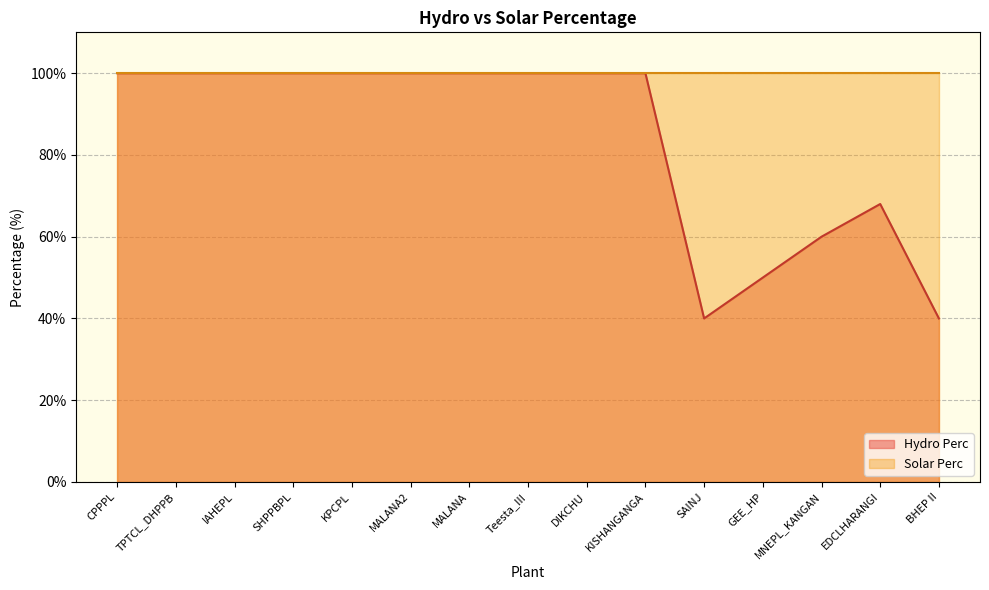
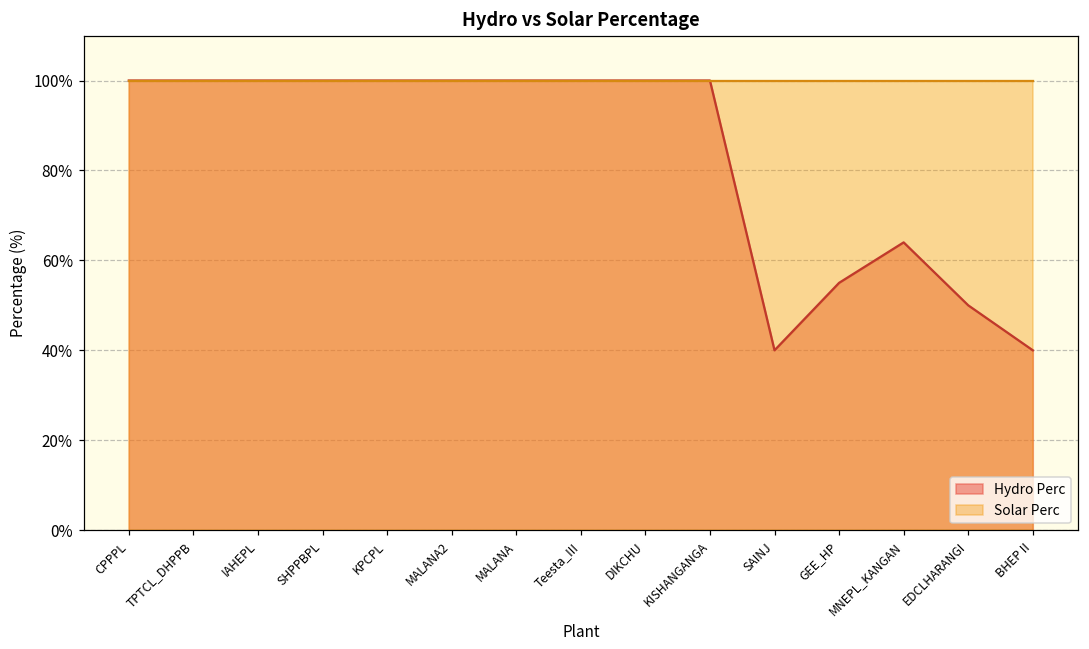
  {
    "Hydro Perc": {
      "SAINJ": "40%",
-     "GEE_HP": "50%",
-     "MNEPL_KANGAN": "60%",
-     "EDCLHARANGI": "68%",
+     "GEE_HP": "55%",
+     "MNEPL_KANGAN": "64%",
+     "EDCLHARANGI": "50%",
      "BHEP II": "40%"
    },
    "Solar Perc": {
      "SAINJ": "100%",
      "GEE_HP": "100%",
      "MNEPL_KANGAN": "100%",
      "EDCLHARANGI": "100%",
      "BHEP II": "100%"
    }
  }
